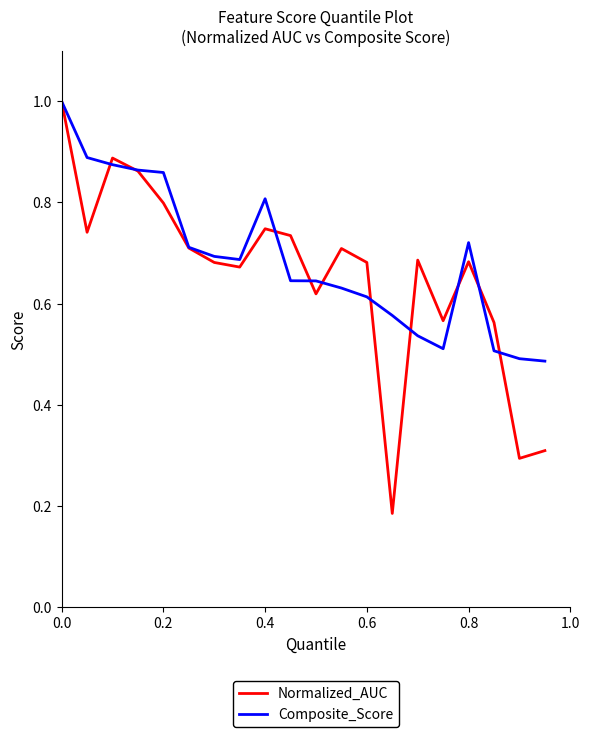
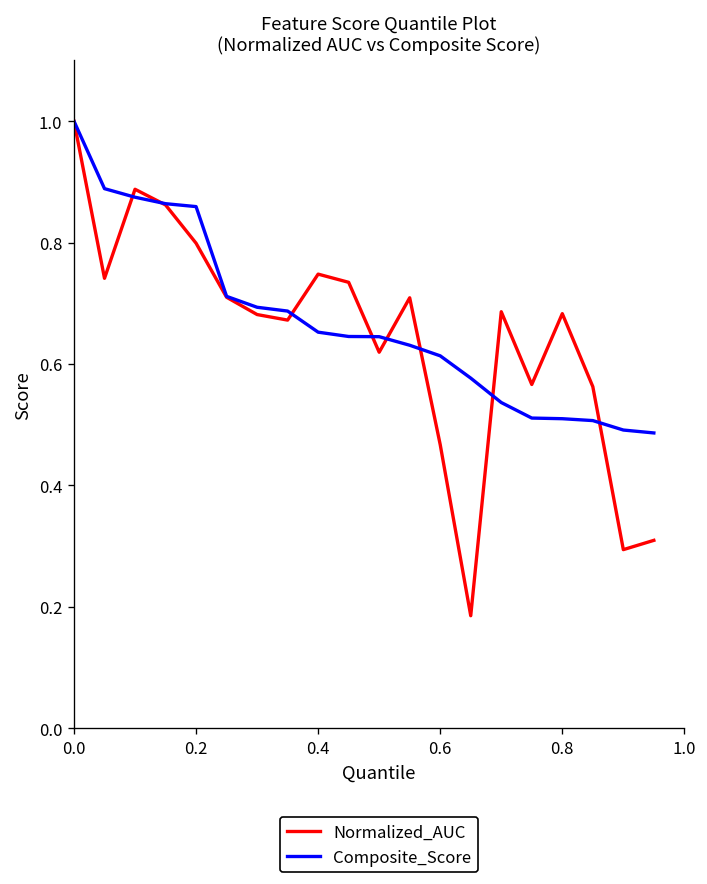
  {
    "Normalized_AUC": {
      "0.2": 0.80,
      "0.4": 0.75,
-     "0.6": 0.68,
+     "0.6": 0.47,
      "0.8": 0.68
    },
    "Composite_Score": {
      "0.2": 0.86,
-     "0.4": 0.81,
+     "0.4": 0.65,
      "0.6": 0.61,
-     "0.8": 0.72
+     "0.8": 0.51
    }
  }
